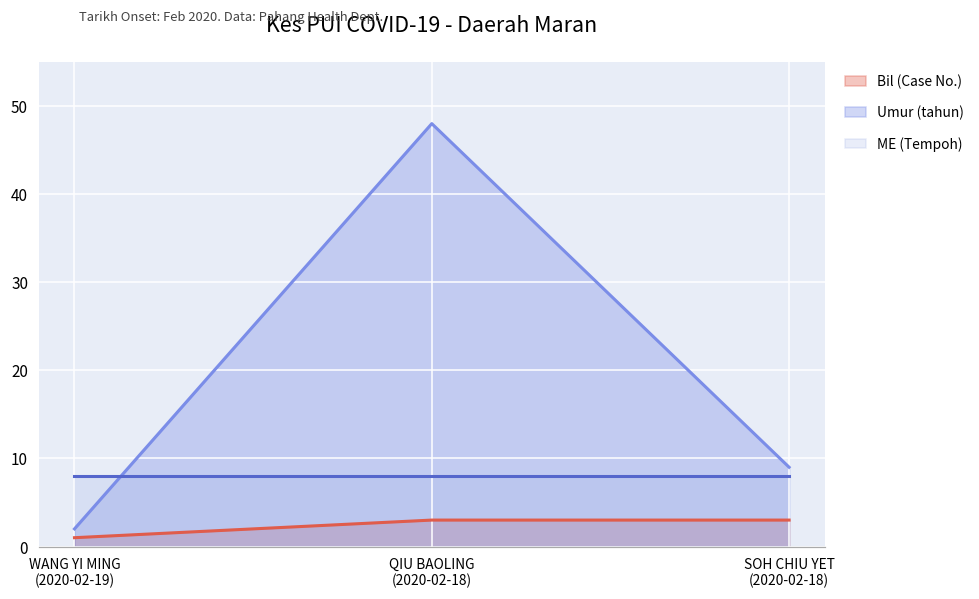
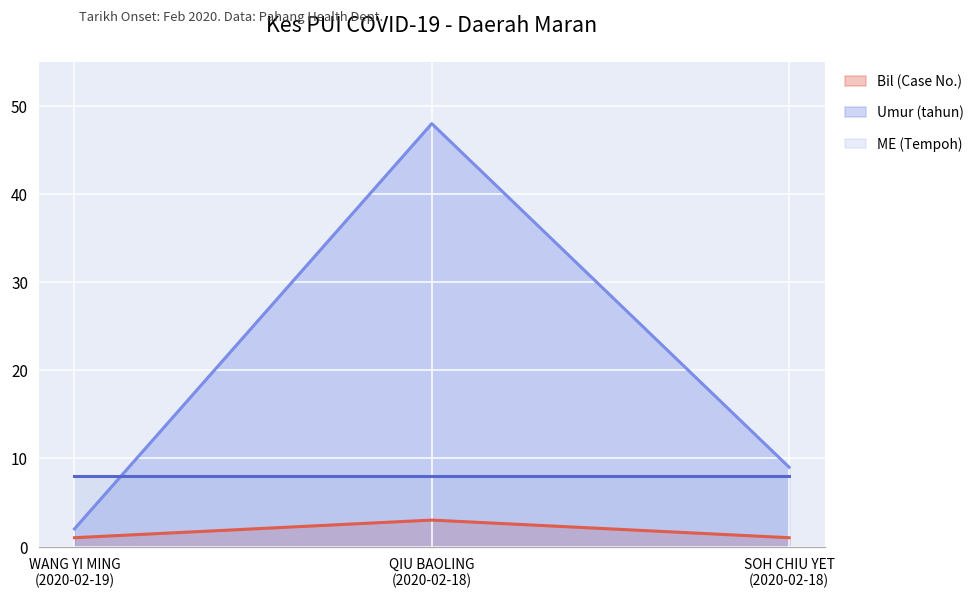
  {
    "Bil (Case No.)": {
      "WANG YI MING (2020-02-19)": 1,
      "QIU BAOLING (2020-02-18)": 3,
-     "SOH CHIU YET (2020-02-18)": 3
+     "SOH CHIU YET (2020-02-18)": 1
    }
  }
